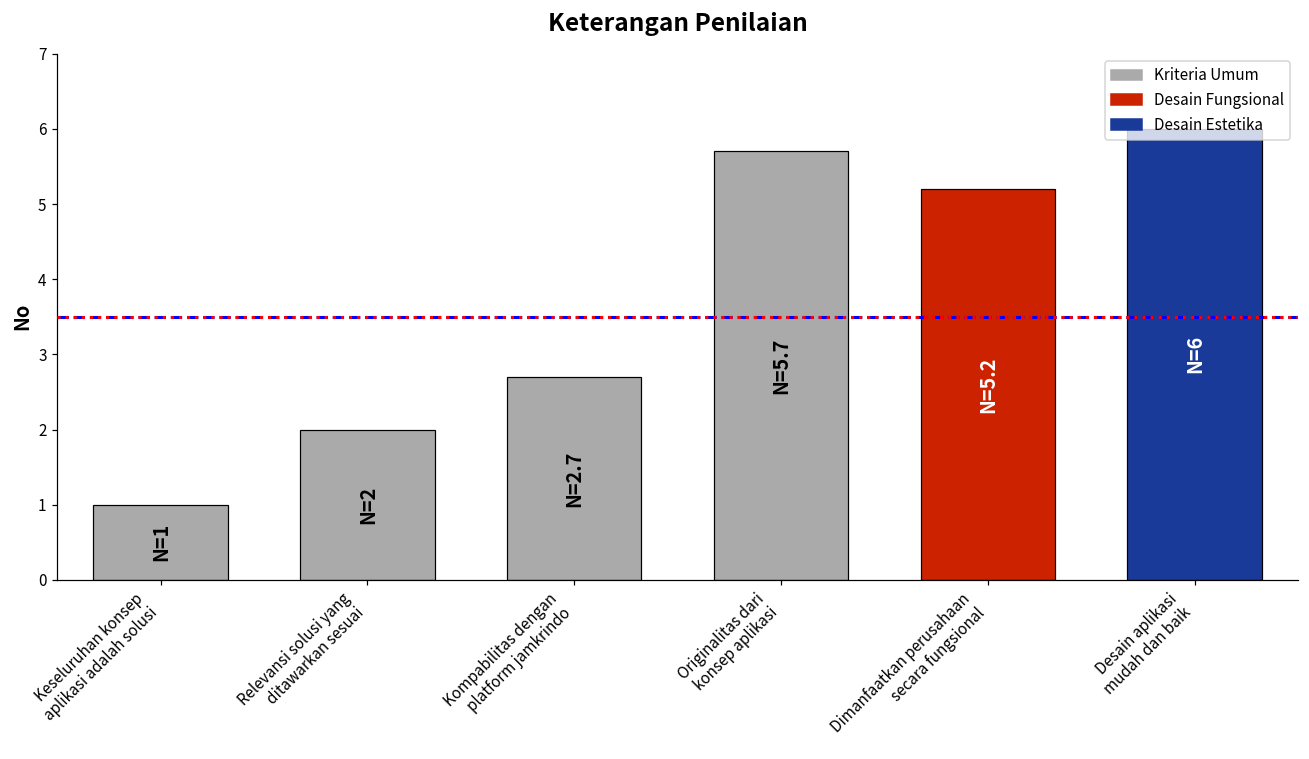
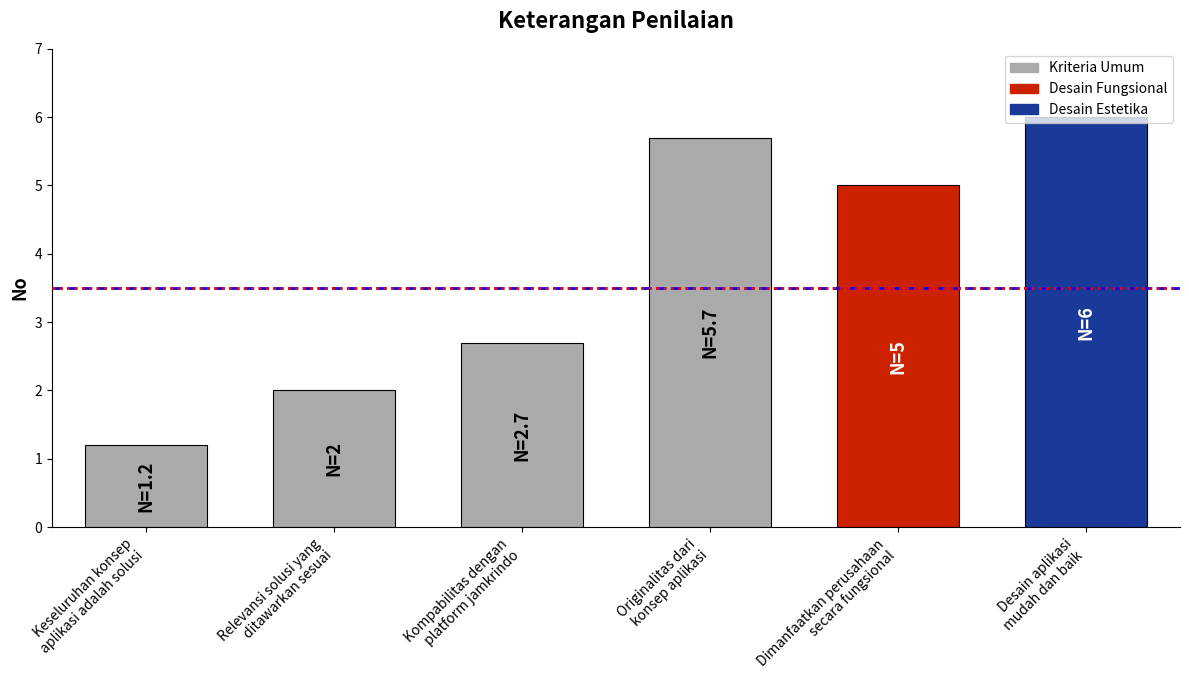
  {
-   "Keseluruhan konsep aplikasi adalah solusi": 1,
+   "Keseluruhan konsep aplikasi adalah solusi": 1.2,
    "Relevansi solusi yang ditawarkan sesuai": 2,
    "Kompabilitas dengan platform jamkrindo": 2.7,
    "Originalitas dari konsep aplikasi": 5.7,
-   "Dimanfaatkan perusahaan secara fungsional": 5.2
+   "Dimanfaatkan perusahaan secara fungsional": 5
  }
